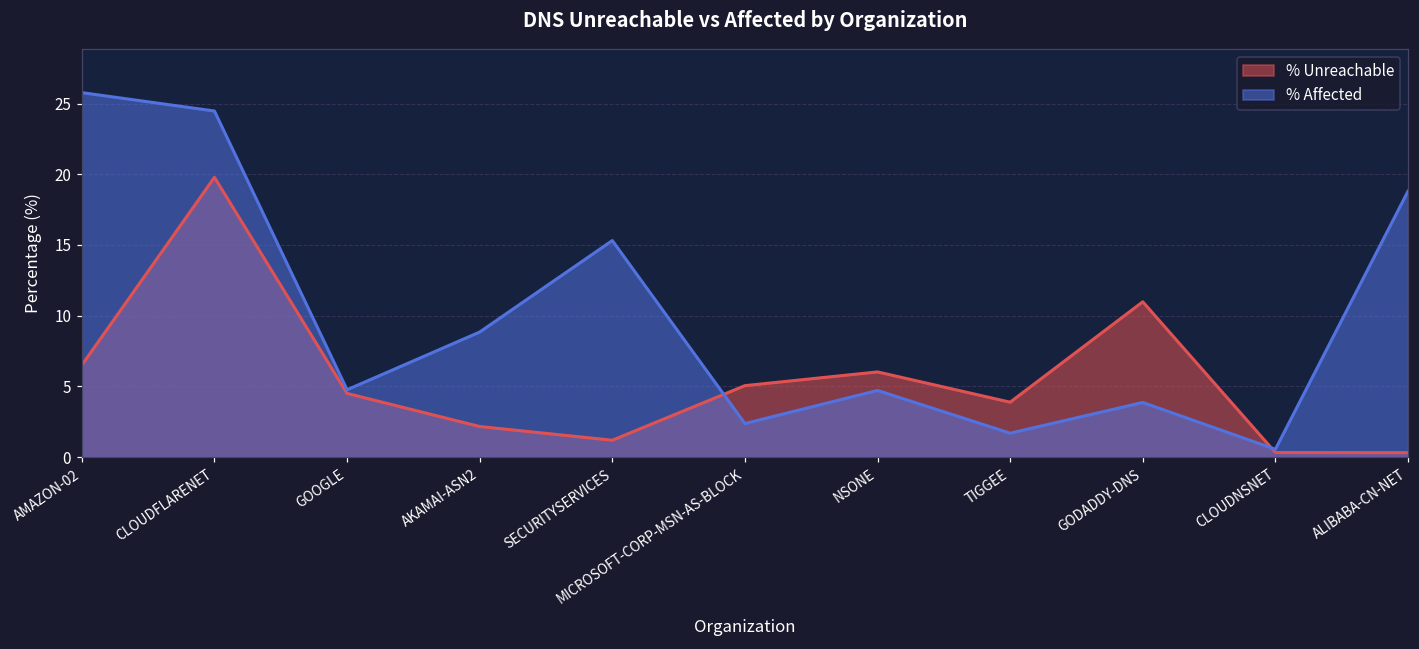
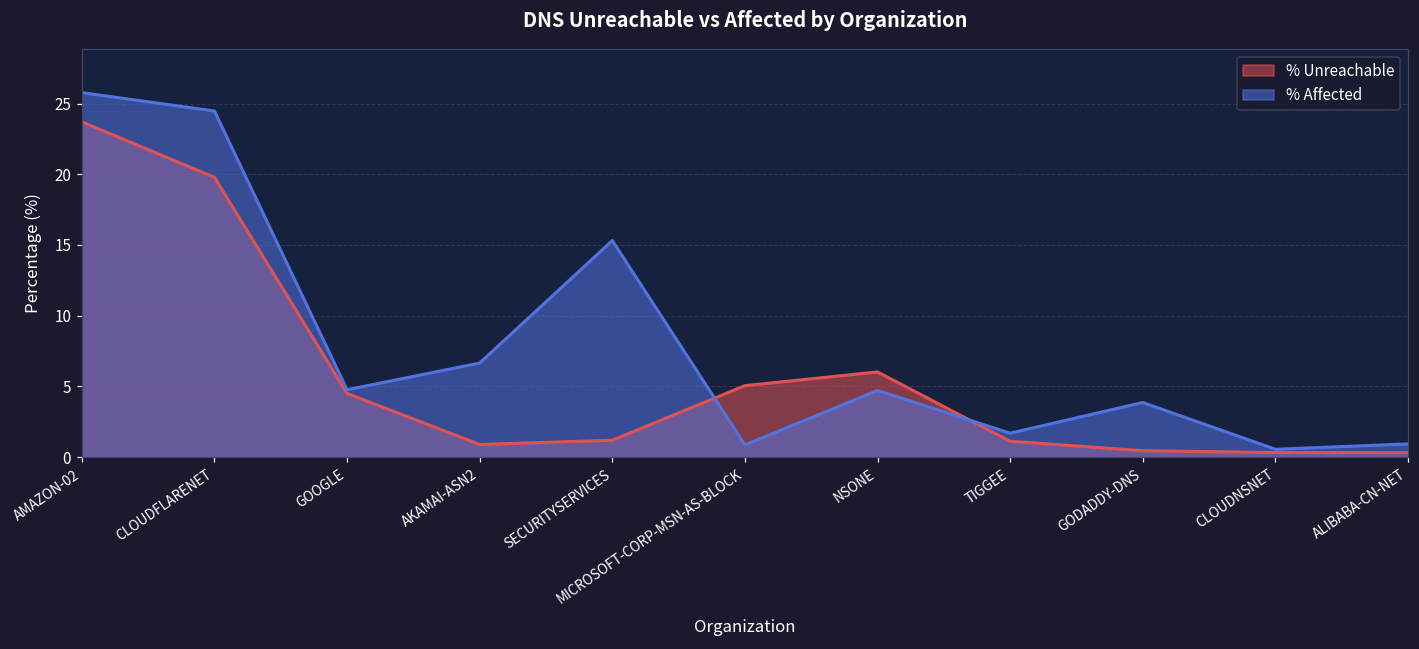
  {
    "% Unreachable": {
-     "AMAZON-02": 6.5,
+     "AMAZON-02": 23.7,
      "CLOUDFLARENET": 19.8,
      "GOOGLE": 4.5,
-     "AKAMAI-ASN2": 2.2,
+     "AKAMAI-ASN2": 0.9,
      "SECURITYSERVICES": 1.2,
      "MICROSOFT-CORP-MSN-AS-BLOCK": 5.1,
      "NSONE": 6.0,
-     "TIGGEE": 3.9,
-     "GODADDY-DNS": 11.0,
+     "TIGGEE": 1.1,
+     "GODADDY-DNS": 0.5,
      "CLOUDNSNET": 0.3,
      "ALIBABA-CN-NET": 0.3
    },
    "% Affected": {
      "AMAZON-02": 25.8,
      "CLOUDFLARENET": 24.5,
      "GOOGLE": 4.8,
-     "AKAMAI-ASN2": 8.8,
+     "AKAMAI-ASN2": 6.7,
      "SECURITYSERVICES": 15.3,
-     "MICROSOFT-CORP-MSN-AS-BLOCK": 2.4,
+     "MICROSOFT-CORP-MSN-AS-BLOCK": 0.9,
      "NSONE": 4.7,
      "TIGGEE": 1.7,
      "GODADDY-DNS": 3.9,
      "CLOUDNSNET": 0.6,
-     "ALIBABA-CN-NET": 18.8
+     "ALIBABA-CN-NET": 0.9
    }
  }
